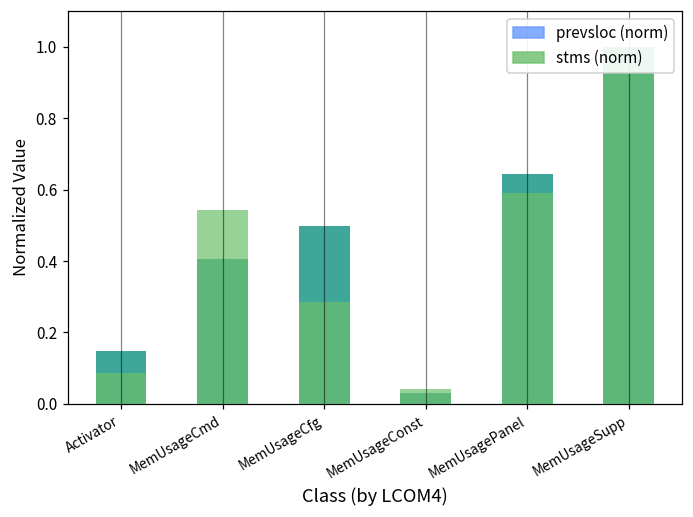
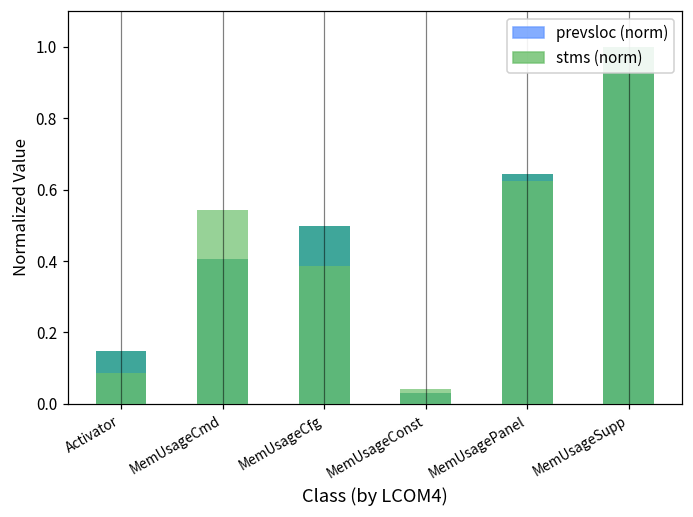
  {
    "stms (norm)": {
      "MemUsageCmd": 0.54,
-     "MemUsageCfg": 0.29,
+     "MemUsageCfg": 0.39,
      "MemUsageConst": 0.04,
-     "MemUsagePanel": 0.59
+     "MemUsagePanel": 0.62
    }
  }
